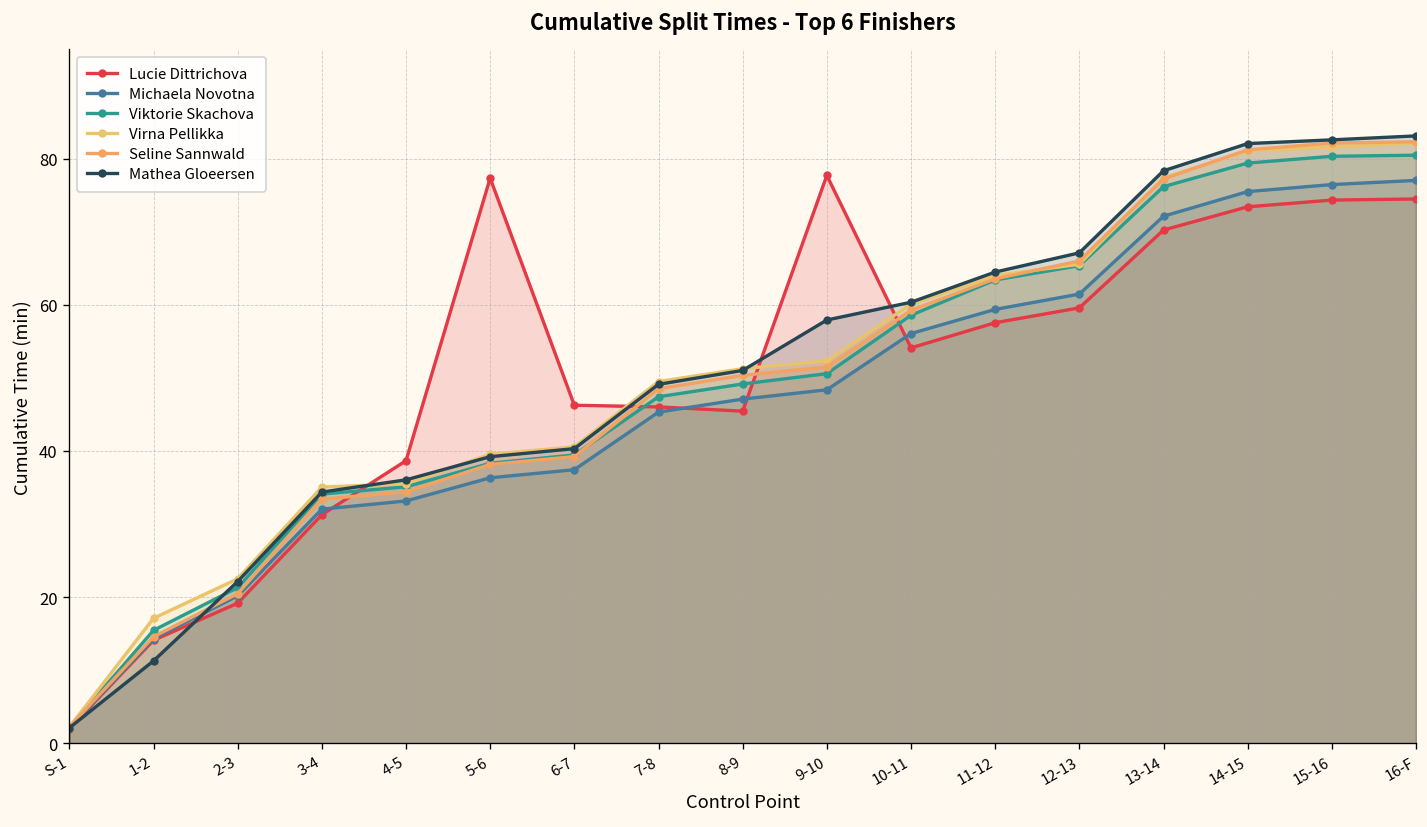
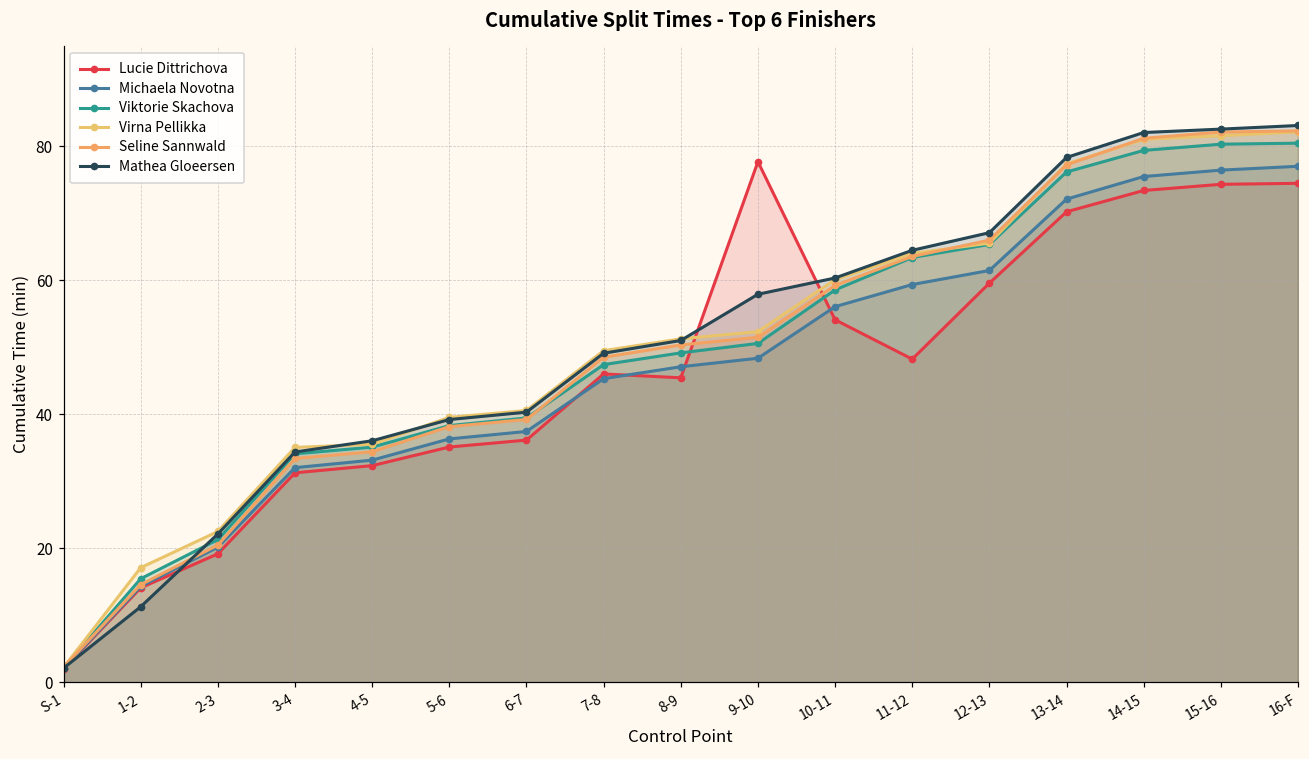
  {
    "Lucie Dittrichova": {
      "2-3": 19,
      "3-4": 31,
-     "4-5": 39,
-     "5-6": 77,
-     "6-7": 46,
+     "4-5": 32,
+     "5-6": 35,
+     "6-7": 36,
      "7-8": 46,
      "8-9": 45,
      "9-10": 78,
      "10-11": 54,
-     "11-12": 58,
+     "11-12": 48,
      "12-13": 60,
      "13-14": 70,
      "14-15": 73,
      "15-16": 74,
      "16-F": 74
    },
    "Mathea Gloeersen": {
      "1-2": 11,
      "4-5": 36,
      "9-10": 58,
      "11-12": 64,
      "12-13": 67,
      "13-14": 78,
      "14-15": 82,
      "15-16": 83,
      "16-F": 83
    }
  }
